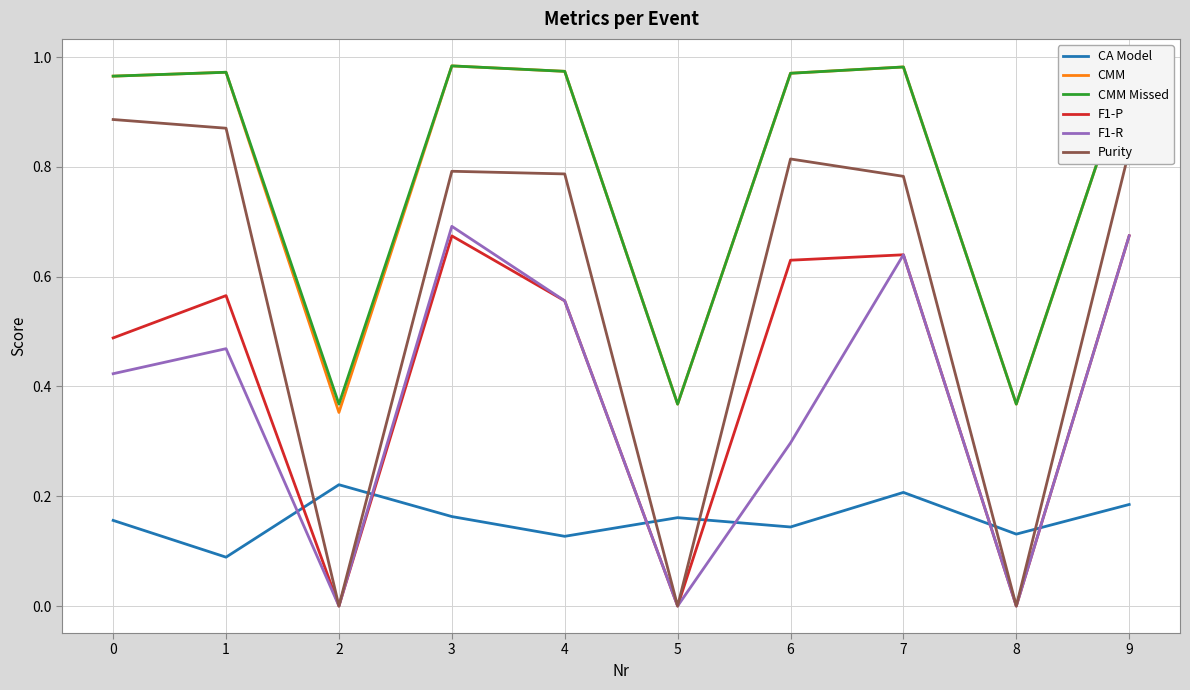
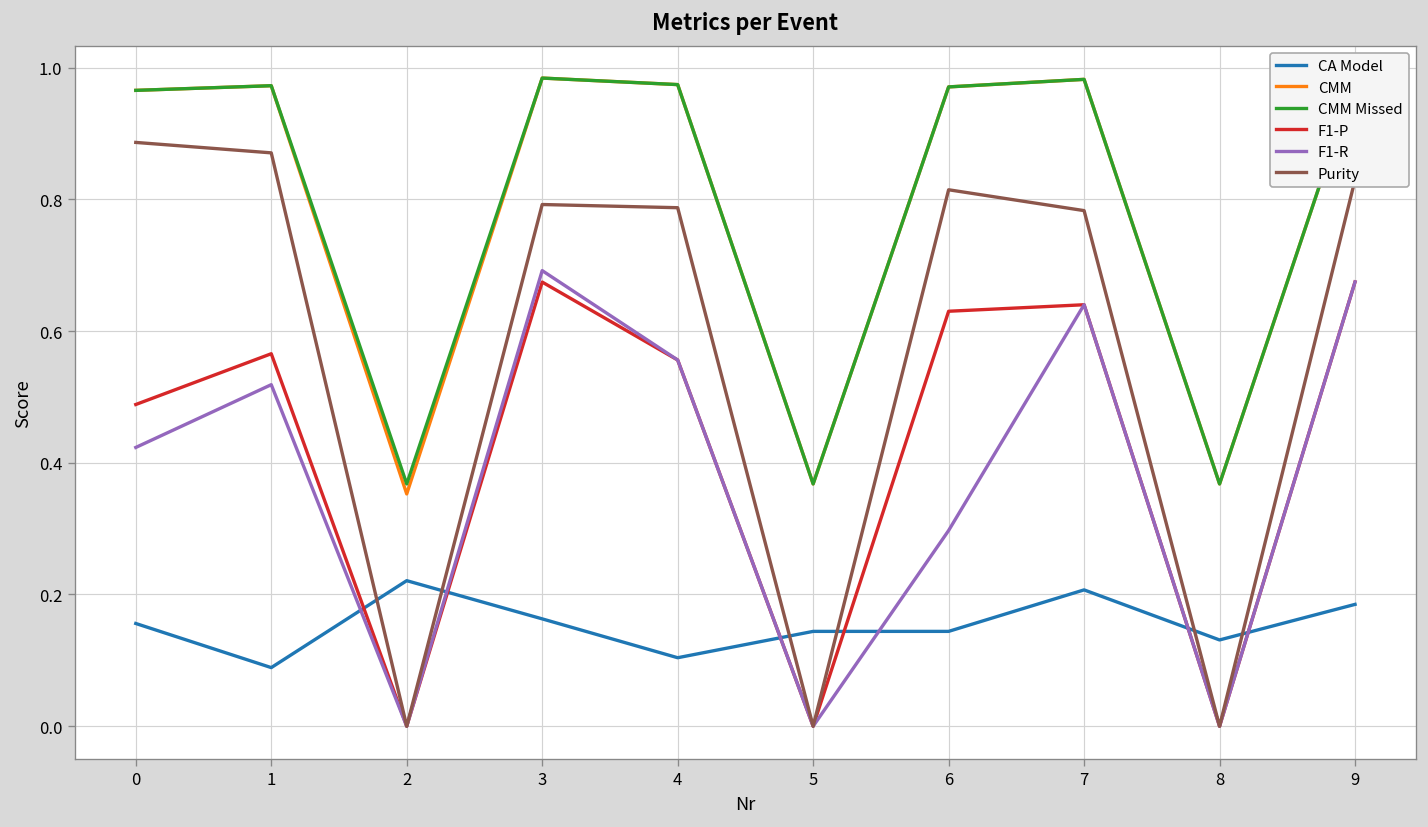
  {
    "CA Model": {
      "0": 0.16,
      "1": 0.09,
      "2": 0.22,
      "3": 0.16,
-     "4": 0.13,
-     "5": 0.16,
+     "4": 0.10,
+     "5": 0.14,
      "6": 0.14,
      "7": 0.21,
      "8": 0.13,
      "9": 0.19
    },
    "CMM": {
      "2": 0.35
    },
    "CMM Missed": {
      "2": 0.37
    },
    "F1-P": {
      "0": 0.49,
      "1": 0.57,
      "3": 0.67,
      "6": 0.63
    },
    "F1-R": {
      "0": 0.42,
-     "1": 0.47,
+     "1": 0.52,
      "3": 0.69,
      "6": 0.30
    },
    "Purity": {
      "0": 0.89,
      "1": 0.87,
      "3": 0.79,
      "4": 0.79,
      "6": 0.81,
      "7": 0.78
    }
  }
